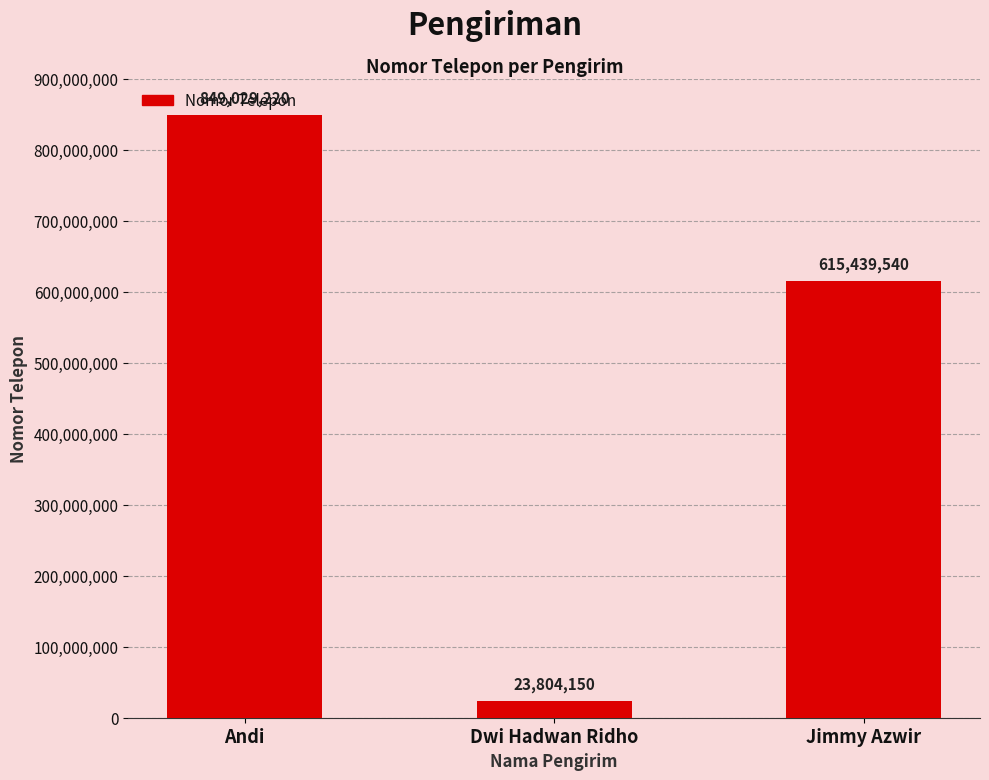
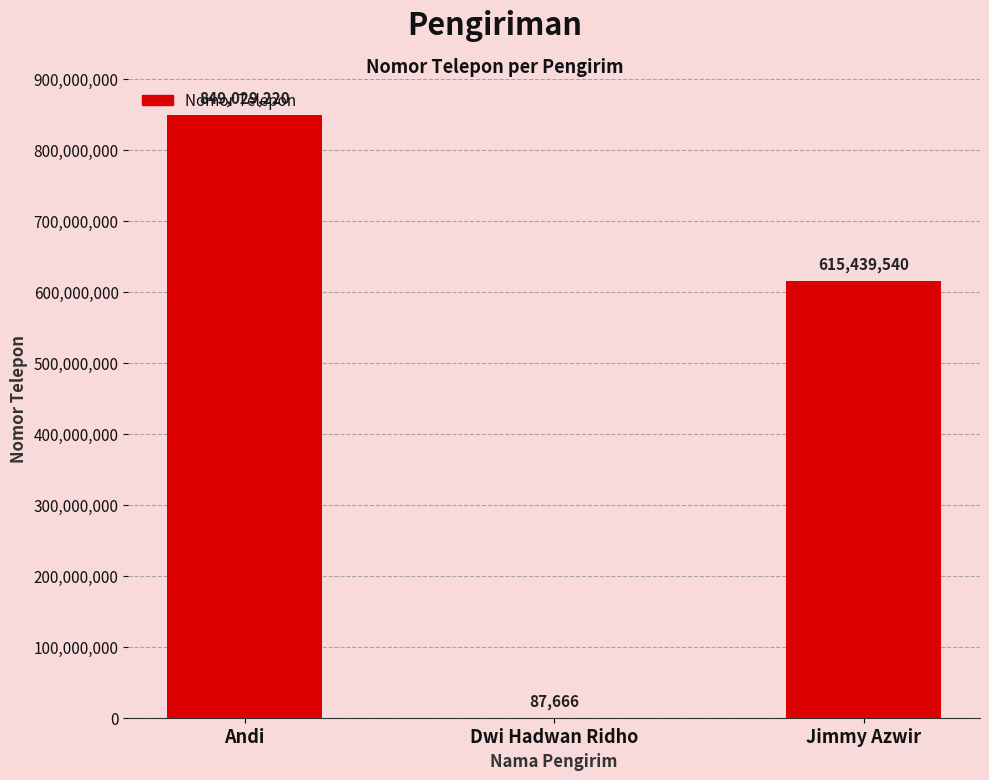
  {
    "Andi": "849,029,220",
-   "Dwi Hadwan Ridho": "23,804,150",
+   "Dwi Hadwan Ridho": "87,666",
    "Jimmy Azwir": "615,439,540"
  }
